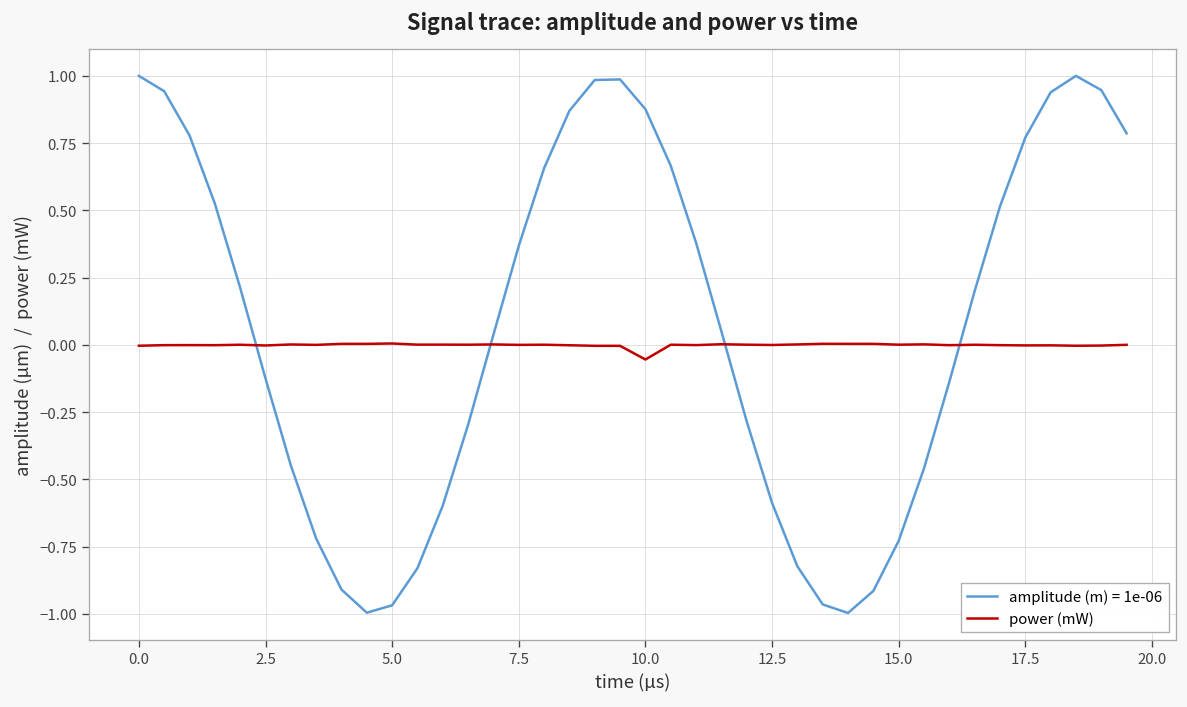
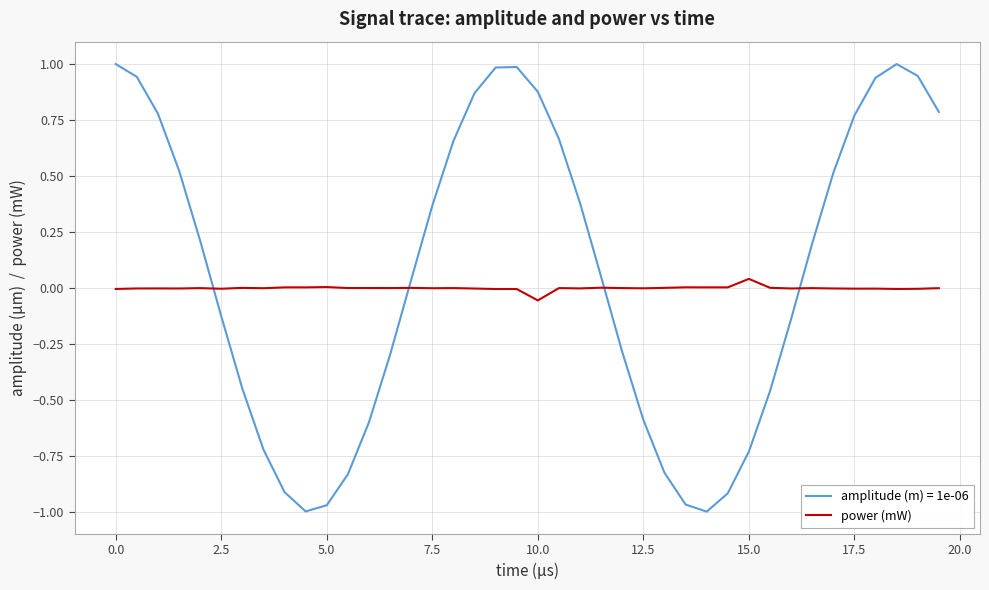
  {
    "amplitude (m) = 1e-06": {
      "0.0": 1.00,
      "2.5": -0.13,
      "5.0": -0.97,
      "7.5": 0.37,
      "10.0": 0.88,
      "12.5": -0.59,
      "15.0": -0.73,
      "17.5": 0.77
    },
    "power (mW)": {
      "0.0": 0.00,
      "2.5": 0.00,
      "5.0": 0.00,
      "7.5": 0.00,
      "10.0": -0.05,
      "12.5": 0.00,
-     "15.0": 0.00,
+     "15.0": 0.04,
      "17.5": 0.00
    }
  }
